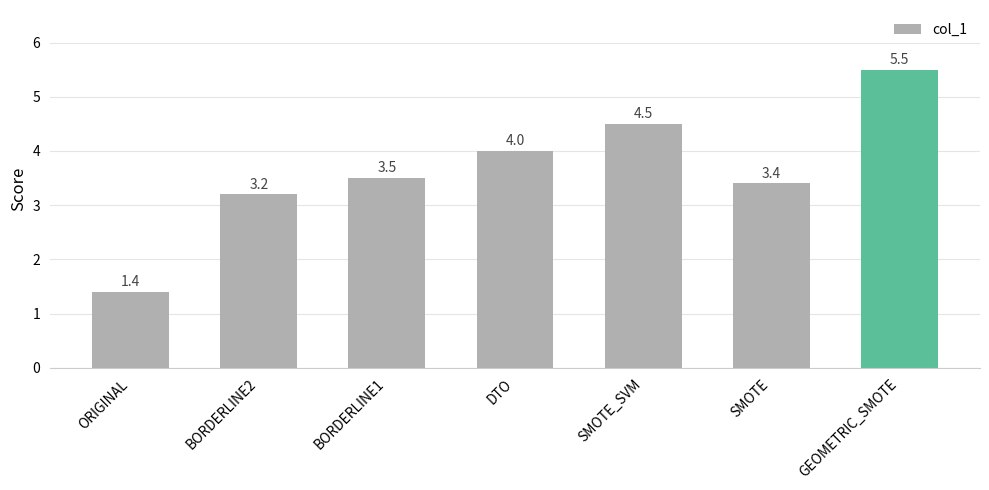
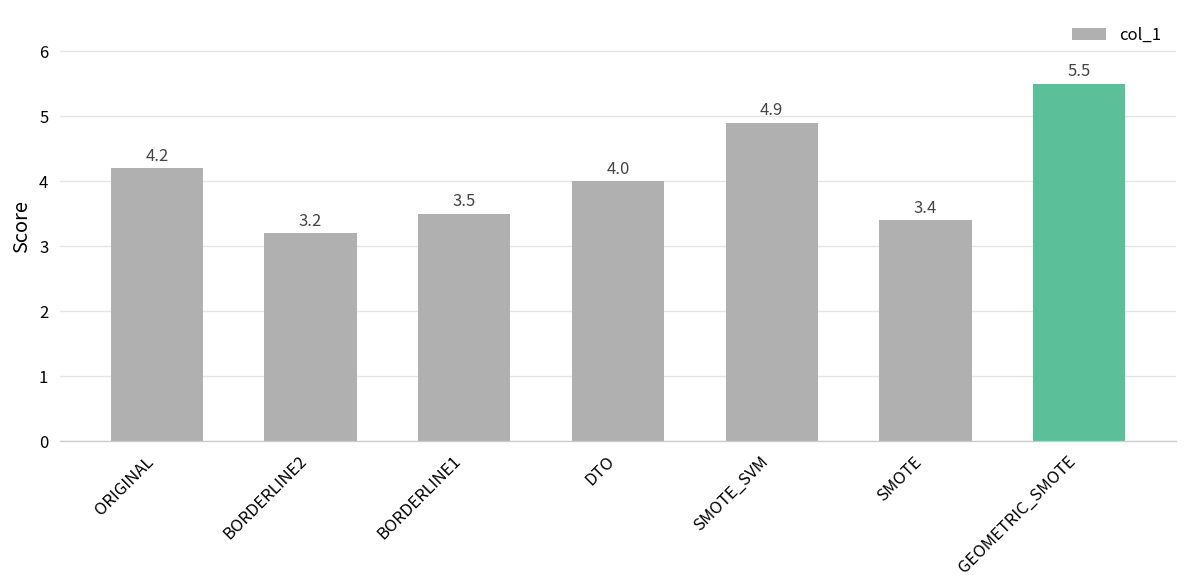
  {
-   "ORIGINAL": 1.4,
+   "ORIGINAL": 4.2,
    "BORDERLINE2": 3.2,
    "BORDERLINE1": 3.5,
    "DTO": 4.0,
-   "SMOTE_SVM": 4.5,
+   "SMOTE_SVM": 4.9,
    "SMOTE": 3.4,
    "GEOMETRIC_SMOTE": 5.5
  }
